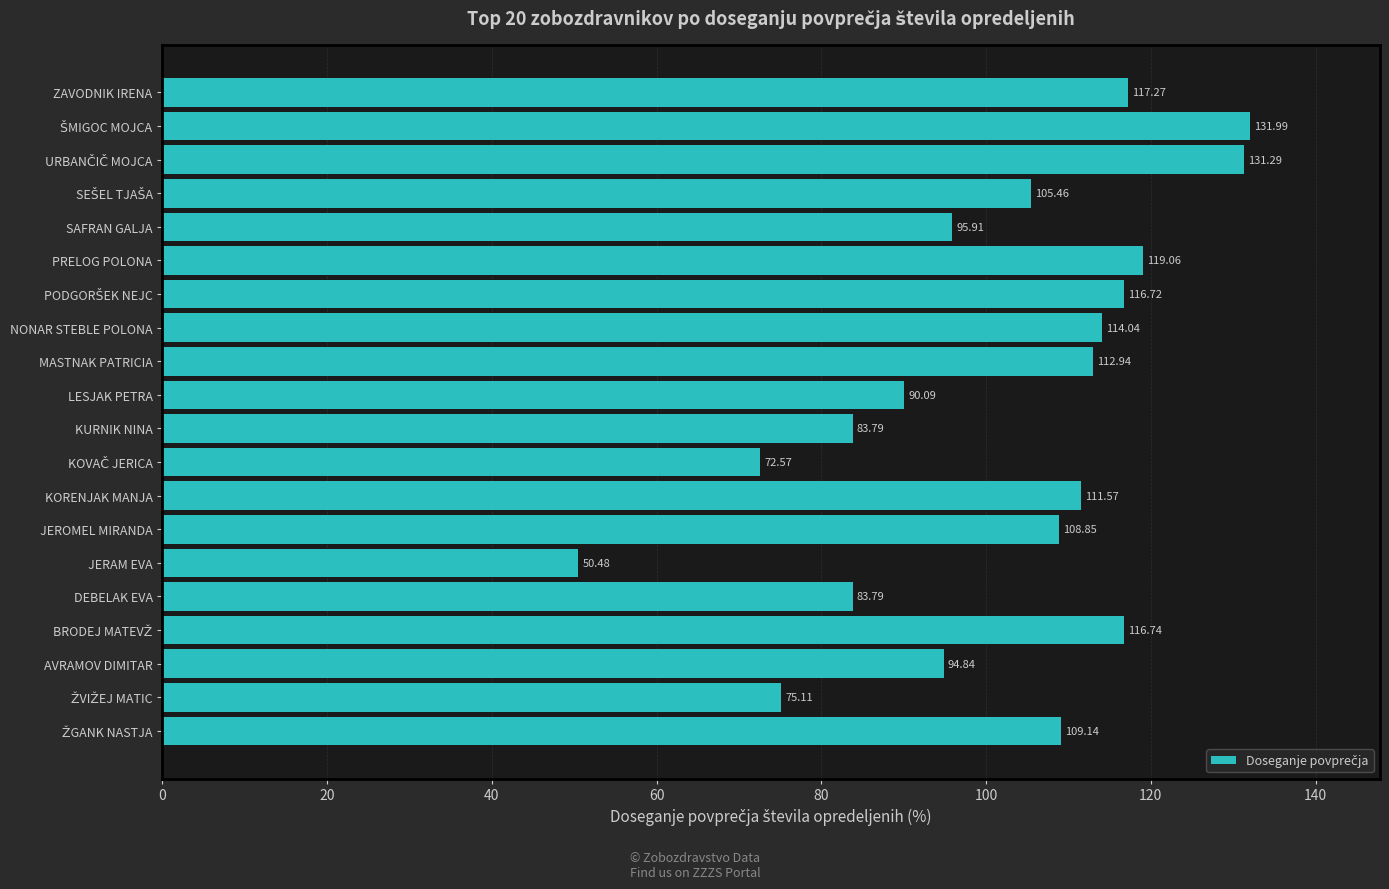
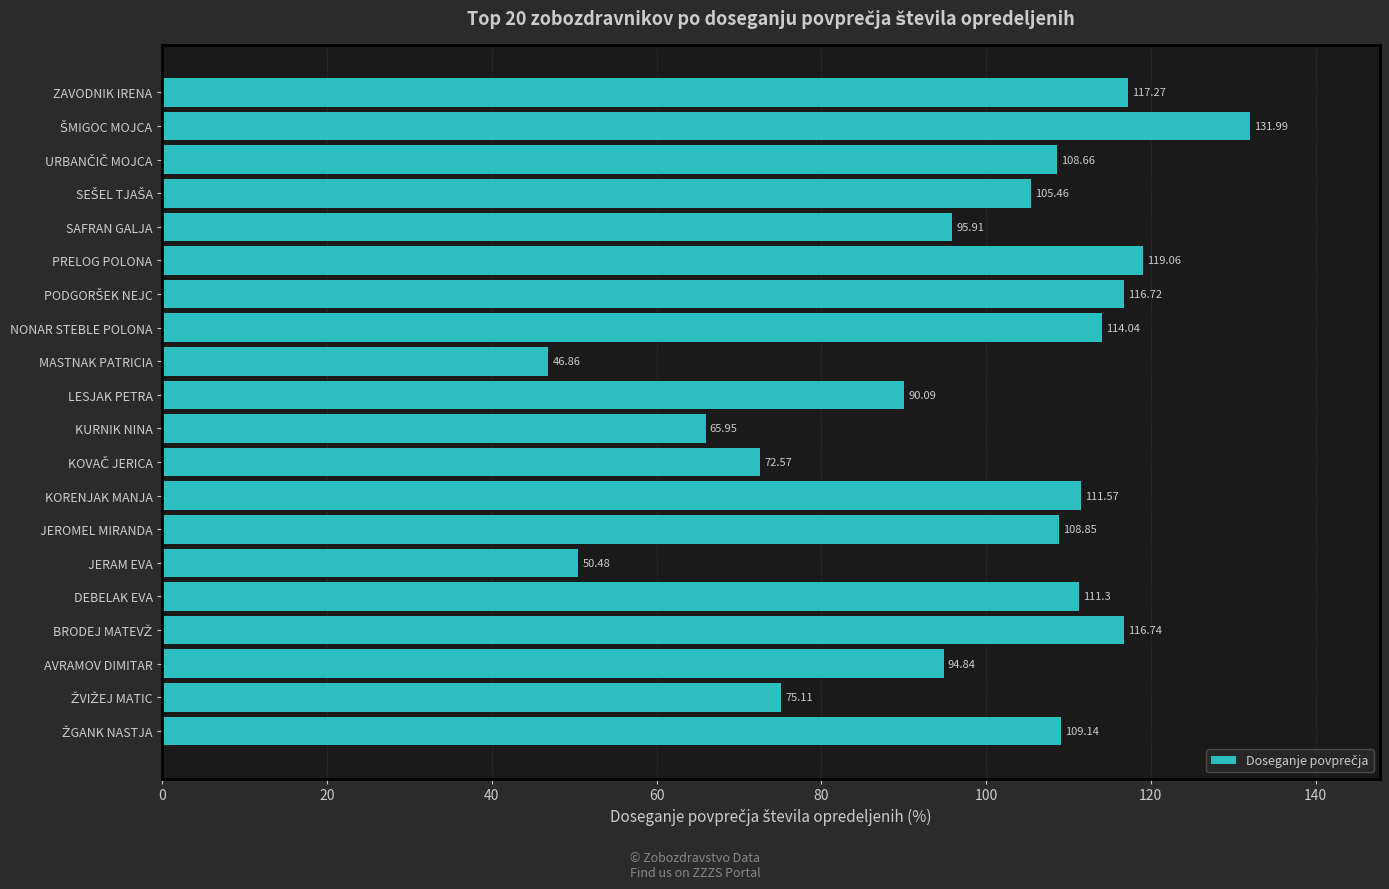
  {
    "ZAVODNIK IRENA": 117.27,
    "ŠMIGOC MOJCA": 131.99,
-   "URBANČIČ MOJCA": 131.29,
+   "URBANČIČ MOJCA": 108.66,
    "SEŠEL TJAŠA": 105.46,
    "SAFRAN GALJA": 95.91,
    "PRELOG POLONA": 119.06,
    "PODGORŠEK NEJC": 116.72,
    "NONAR STEBLE POLONA": 114.04,
-   "MASTNAK PATRICIA": 112.94,
+   "MASTNAK PATRICIA": 46.86,
    "LESJAK PETRA": 90.09,
-   "KURNIK NINA": 83.79,
+   "KURNIK NINA": 65.95,
    "KOVAČ JERICA": 72.57,
    "KORENJAK MANJA": 111.57,
    "JEROMEL MIRANDA": 108.85,
    "JERAM EVA": 50.48,
-   "DEBELAK EVA": 83.79,
+   "DEBELAK EVA": 111.3,
    "BRODEJ MATEVŽ": 116.74,
    "AVRAMOV DIMITAR": 94.84,
    "ŽVIŽEJ MATIC": 75.11,
    "ŽGANK NASTJA": 109.14
  }
